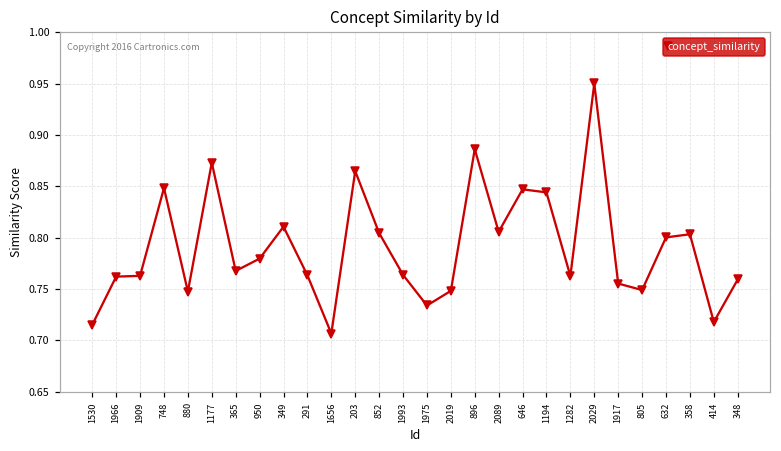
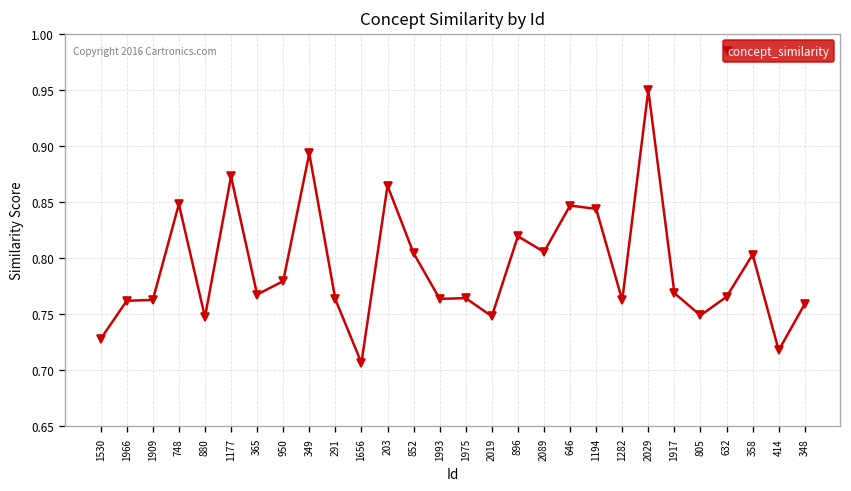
  {
-   "1530": 0.72,
+   "1530": 0.73,
    "1966": 0.76,
    "1909": 0.76,
    "748": 0.85,
    "880": 0.75,
    "1177": 0.87,
    "365": 0.77,
    "950": 0.78,
-   "349": 0.81,
+   "349": 0.89,
    "291": 0.76,
    "1656": 0.71,
    "203": 0.86,
    "852": 0.80,
    "1993": 0.76,
-   "1975": 0.73,
+   "1975": 0.76,
    "2019": 0.75,
-   "896": 0.89,
+   "896": 0.82,
    "2089": 0.81,
    "646": 0.85,
    "1194": 0.84,
    "1282": 0.76,
    "2029": 0.95,
-   "1917": 0.76,
+   "1917": 0.77,
    "805": 0.75,
-   "632": 0.80,
+   "632": 0.77,
    "358": 0.80,
    "414": 0.72,
    "348": 0.76
  }
